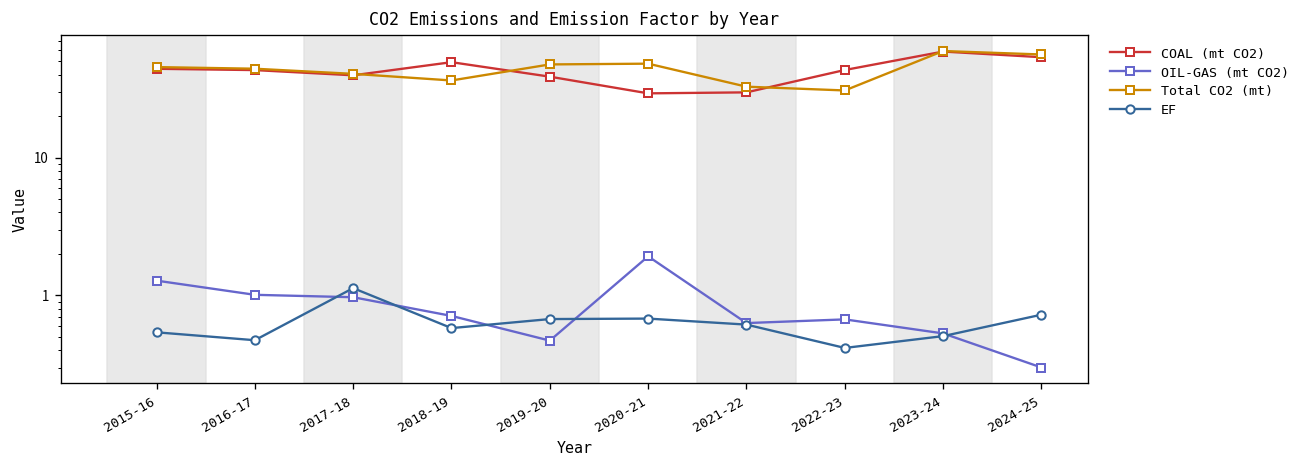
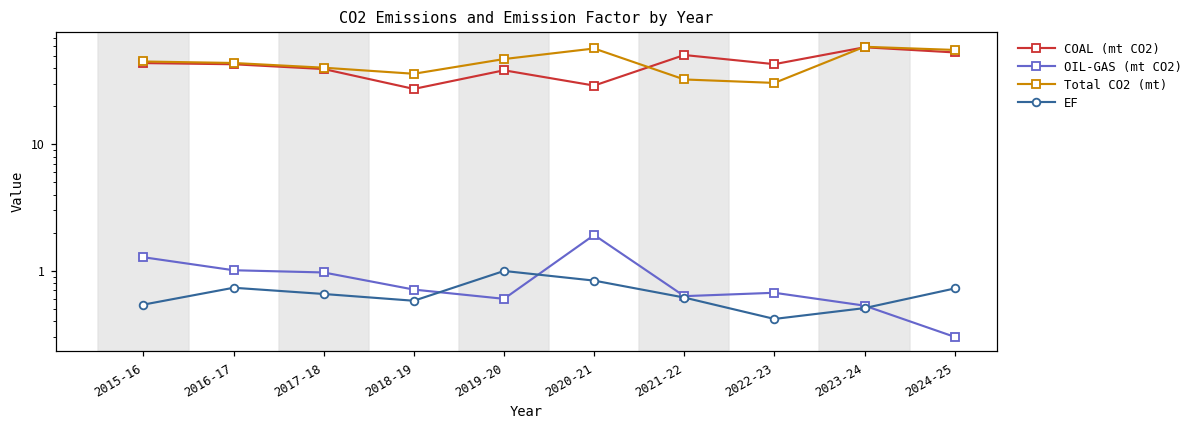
  {
    "COAL (mt CO2)": {
-     "2018-19": 49,
+     "2018-19": 27,
      "2019-20": 39,
      "2020-21": 29,
-     "2021-22": 30,
+     "2021-22": 50,
      "2022-23": 43
    },
    "OIL-GAS (mt CO2)": {
      "2015-16": 1.3,
      "2016-17": 1.0,
      "2017-18": 1.0,
      "2018-19": 0.7,
-     "2019-20": 0.47,
+     "2019-20": 0.6,
      "2020-21": 1.9,
      "2022-23": 0.7,
      "2024-25": 0.30
    },
    "Total CO2 (mt)": {
      "2018-19": 36,
      "2019-20": 47,
-     "2020-21": 48,
+     "2020-21": 60,
      "2021-22": 33,
      "2022-23": 31
    },
    "EF": {
      "2015-16": 0.5,
-     "2016-17": 0.47,
-     "2017-18": 1.1,
+     "2016-17": 0.7,
+     "2017-18": 0.7,
      "2018-19": 0.6,
-     "2019-20": 0.7,
-     "2020-21": 0.7,
+     "2019-20": 1.0,
+     "2020-21": 0.8,
      "2022-23": 0.42,
      "2024-25": 0.7
    }
  }
